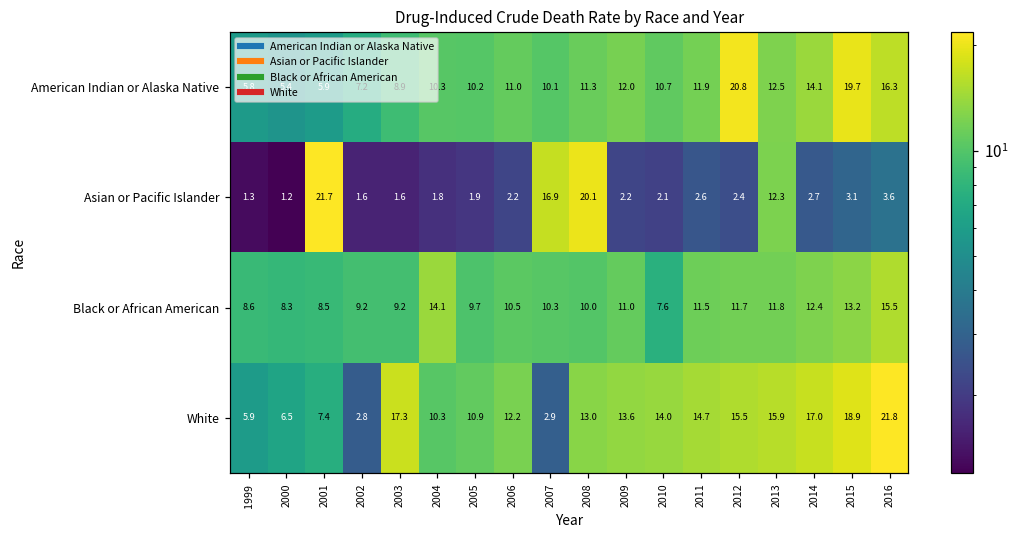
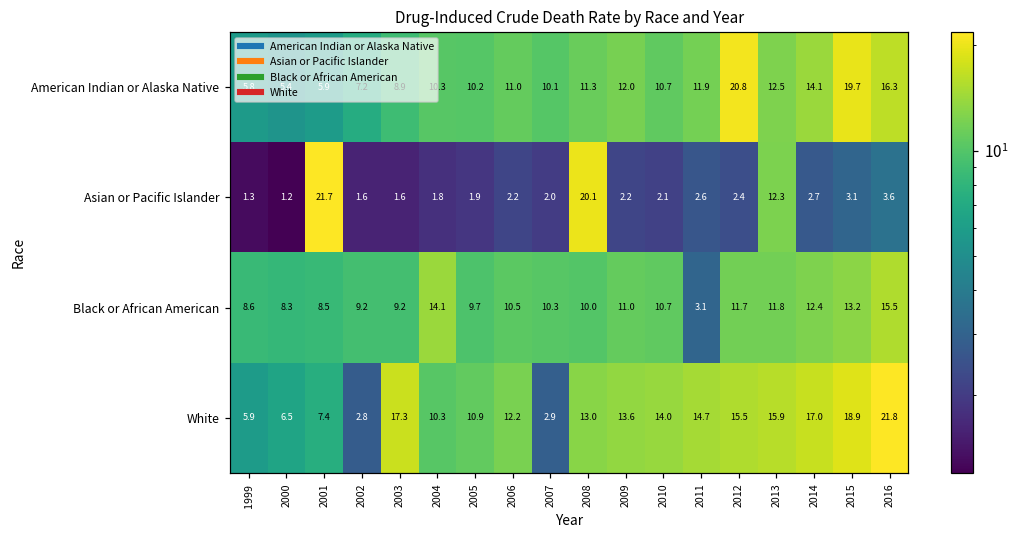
  {
    "American Indian or Alaska Native": {
      "2005": 10.2,
      "2006": 11.0,
      "2007": 10.1,
      "2008": 11.3,
      "2009": 12.0,
      "2010": 10.7,
      "2011": 11.9,
      "2012": 20.8,
      "2013": 12.5,
      "2014": 14.1,
      "2015": 19.7,
      "2016": 16.3
    },
    "Asian or Pacific Islander": {
      "1999": 1.3,
      "2000": 1.2,
      "2001": 21.7,
      "2002": 1.6,
      "2003": 1.6,
      "2004": 1.8,
      "2005": 1.9,
      "2006": 2.2,
-     "2007": 16.9,
+     "2007": 2.0,
      "2008": 20.1,
      "2009": 2.2,
      "2010": 2.1,
      "2011": 2.6,
      "2012": 2.4,
      "2013": 12.3,
      "2014": 2.7,
      "2015": 3.1,
      "2016": 3.6
    },
    "Black or African American": {
      "1999": 8.6,
      "2000": 8.3,
      "2001": 8.5,
      "2002": 9.2,
      "2003": 9.2,
      "2004": 14.1,
      "2005": 9.7,
      "2006": 10.5,
      "2007": 10.3,
      "2008": 10.0,
      "2009": 11.0,
-     "2010": 7.6,
-     "2011": 11.5,
+     "2010": 10.7,
+     "2011": 3.1,
      "2012": 11.7,
      "2013": 11.8,
      "2014": 12.4,
      "2015": 13.2,
      "2016": 15.5
    },
    "White": {
      "1999": 5.9,
      "2000": 6.5,
      "2001": 7.4,
      "2002": 2.8,
      "2003": 17.3,
      "2004": 10.3,
      "2005": 10.9,
      "2006": 12.2,
      "2007": 2.9,
      "2008": 13.0,
      "2009": 13.6,
      "2010": 14.0,
      "2011": 14.7,
      "2012": 15.5,
      "2013": 15.9,
      "2014": 17.0,
      "2015": 18.9,
      "2016": 21.8
    }
  }
